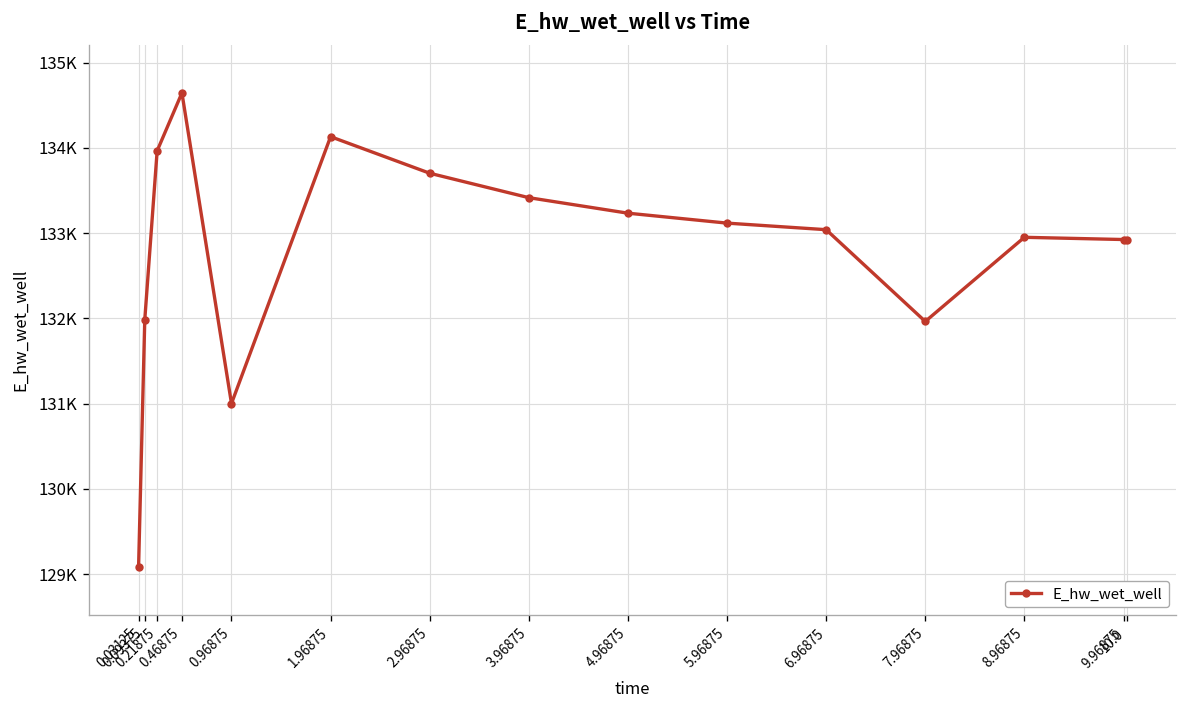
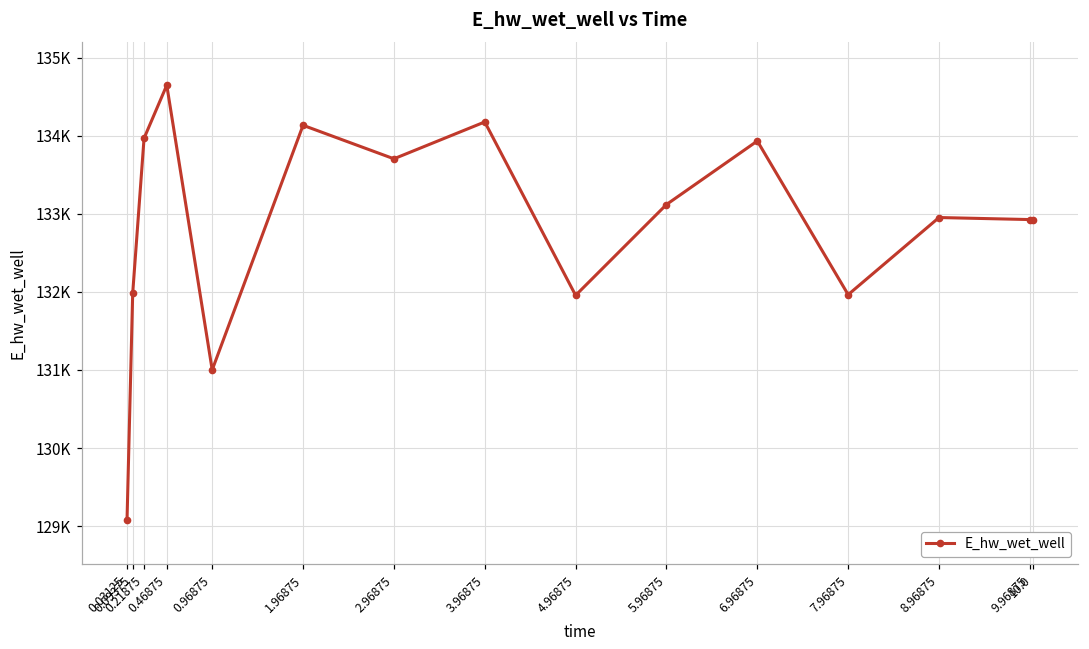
  {
    "0.03125": 129100,
    "0.09375": 132000,
    "0.21875": 134000,
    "0.46875": 134600,
    "0.96875": 131000,
    "1.96875": 134100,
    "2.96875": 133700,
-   "3.96875": 133400,
-   "4.96875": 133200,
+   "3.96875": 134200,
+   "4.96875": 132000,
    "5.96875": 133100,
-   "6.96875": 133000,
+   "6.96875": 133900,
    "7.96875": 132000,
    "8.96875": 133000,
    "9.96875": 132900,
    "10.0": 132900
  }
